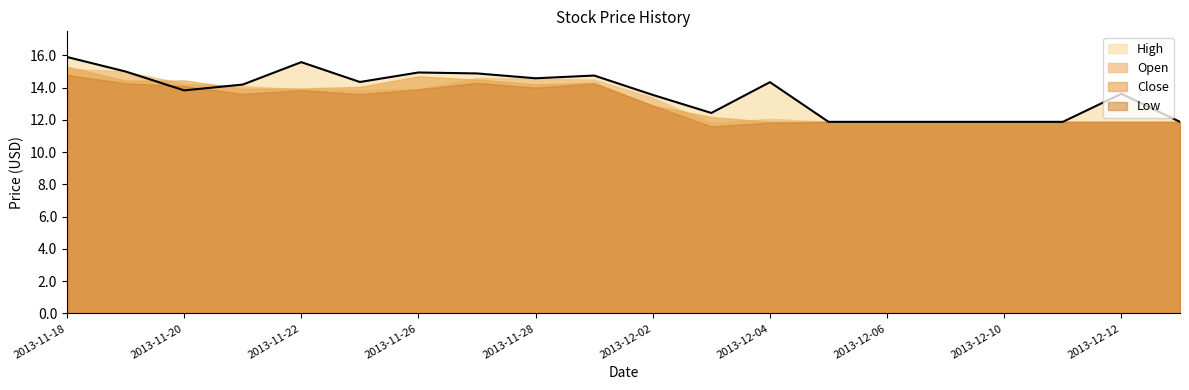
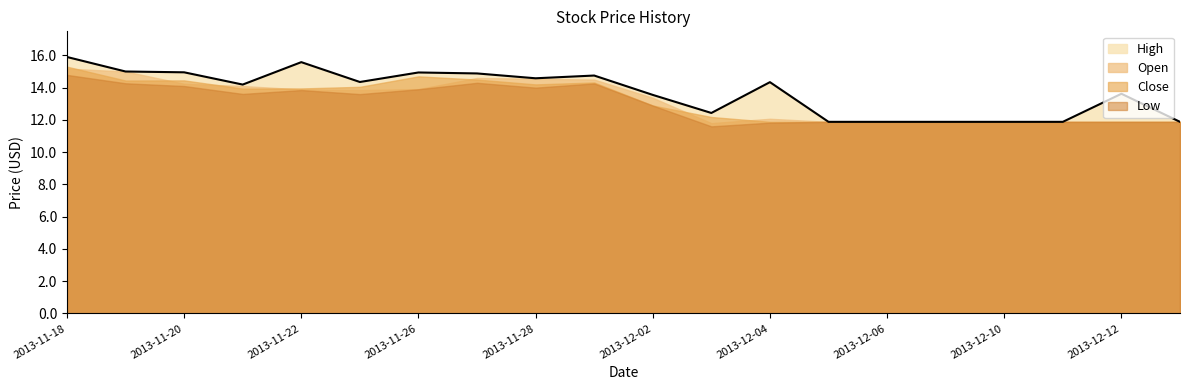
  {
    "High": {
      "2013-11-18": 15.9,
-     "2013-11-20": 13.8,
+     "2013-11-20": 15.0,
      "2013-11-22": 15.6,
      "2013-11-26": 14.9,
      "2013-12-02": 13.6,
      "2013-12-04": 14.3
    }
  }
